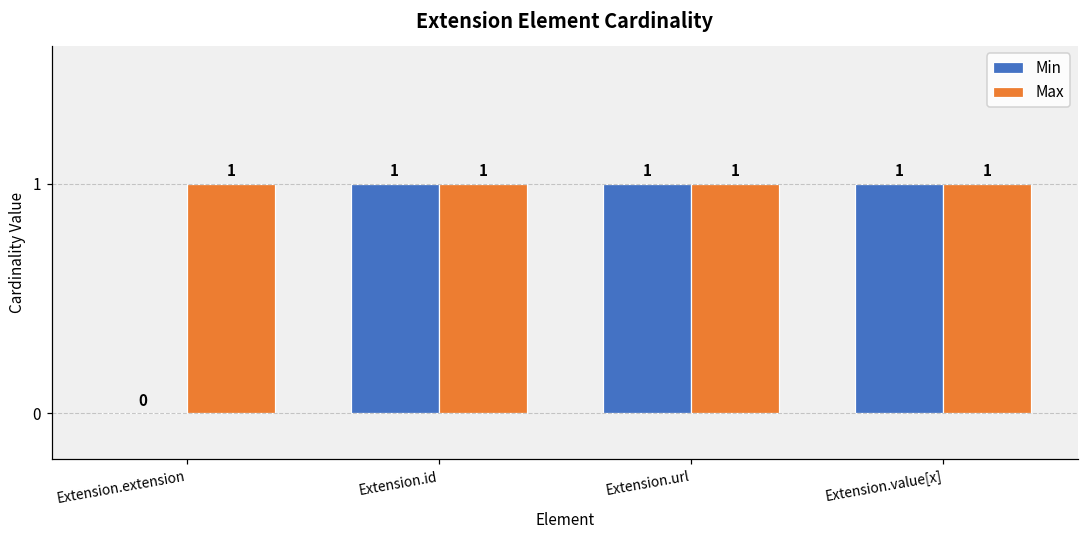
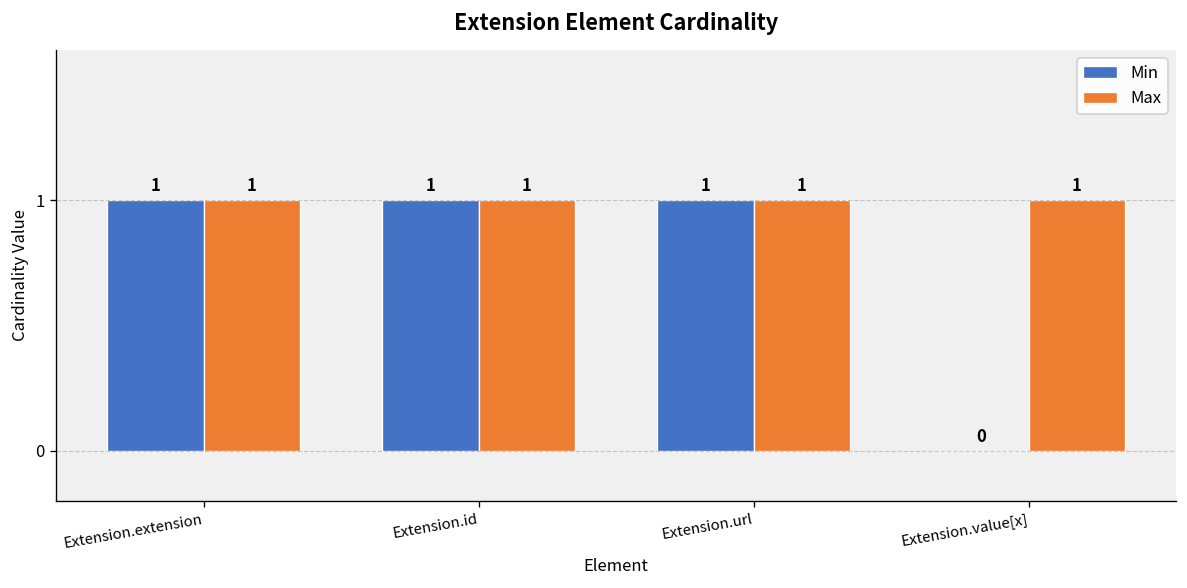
  {
    "Min": {
-     "Extension.extension": 0,
+     "Extension.extension": 1,
      "Extension.id": 1,
      "Extension.url": 1,
-     "Extension.value[x]": 1
+     "Extension.value[x]": 0
    },
    "Max": {
      "Extension.extension": 1,
      "Extension.id": 1,
      "Extension.url": 1,
      "Extension.value[x]": 1
    }
  }
